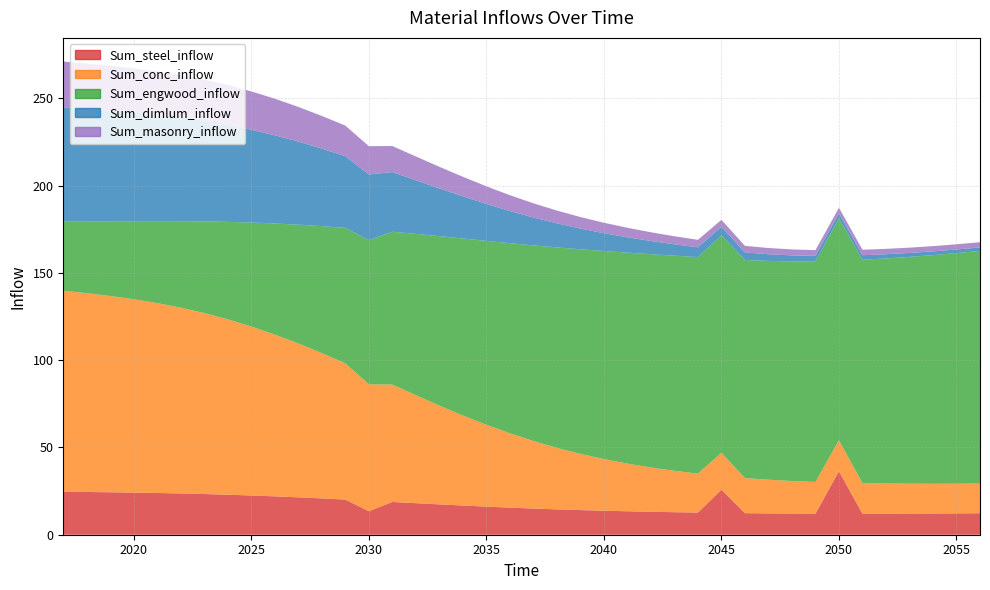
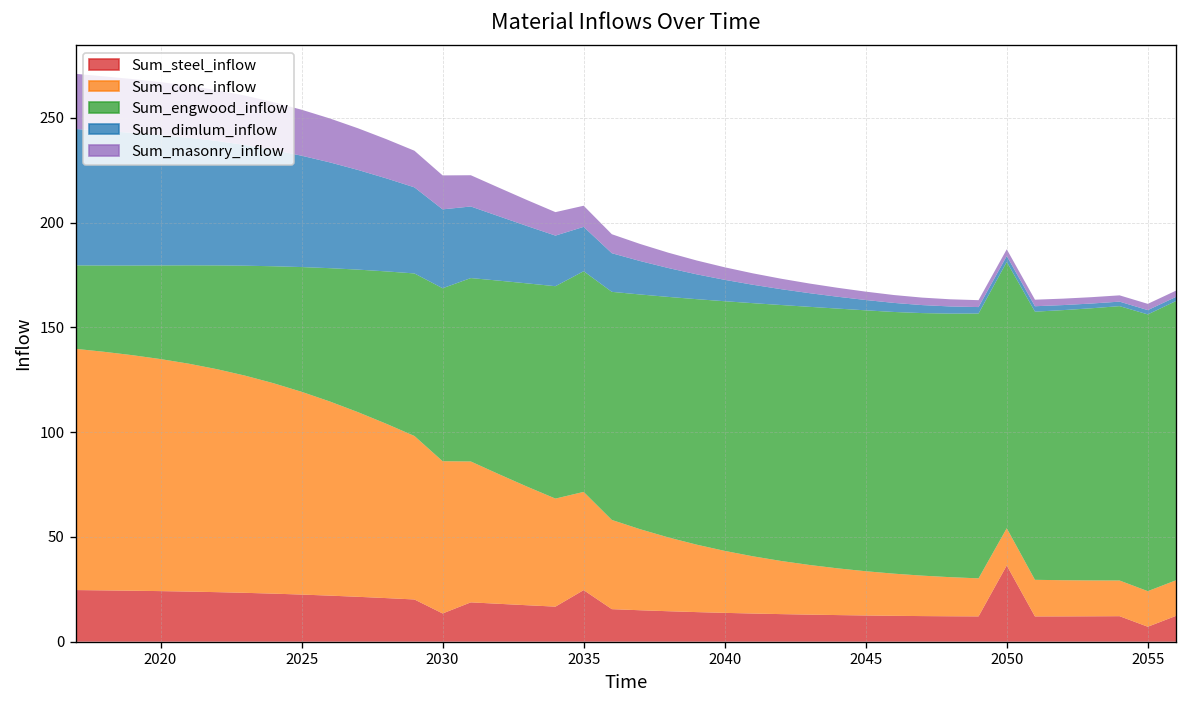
  {
    "Sum_steel_inflow": {
      "2030": 13,
-     "2035": 16,
+     "2035": 25,
      "2040": 14,
-     "2045": 26,
+     "2045": 13,
      "2050": 36,
-     "2055": 12
+     "2055": 7
    }
  }
